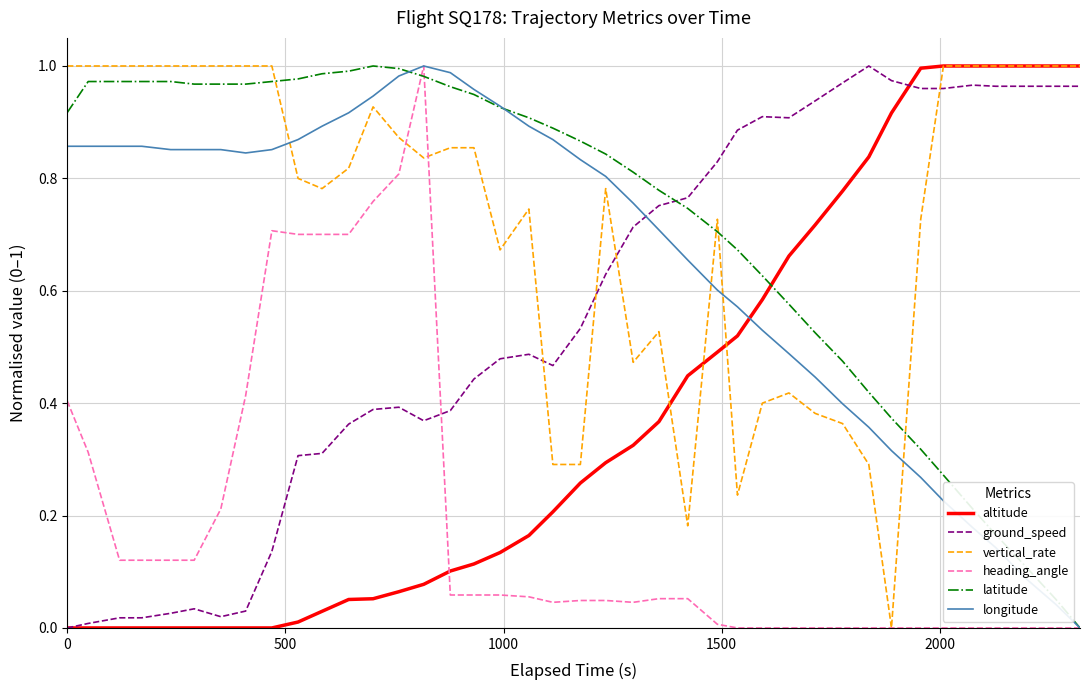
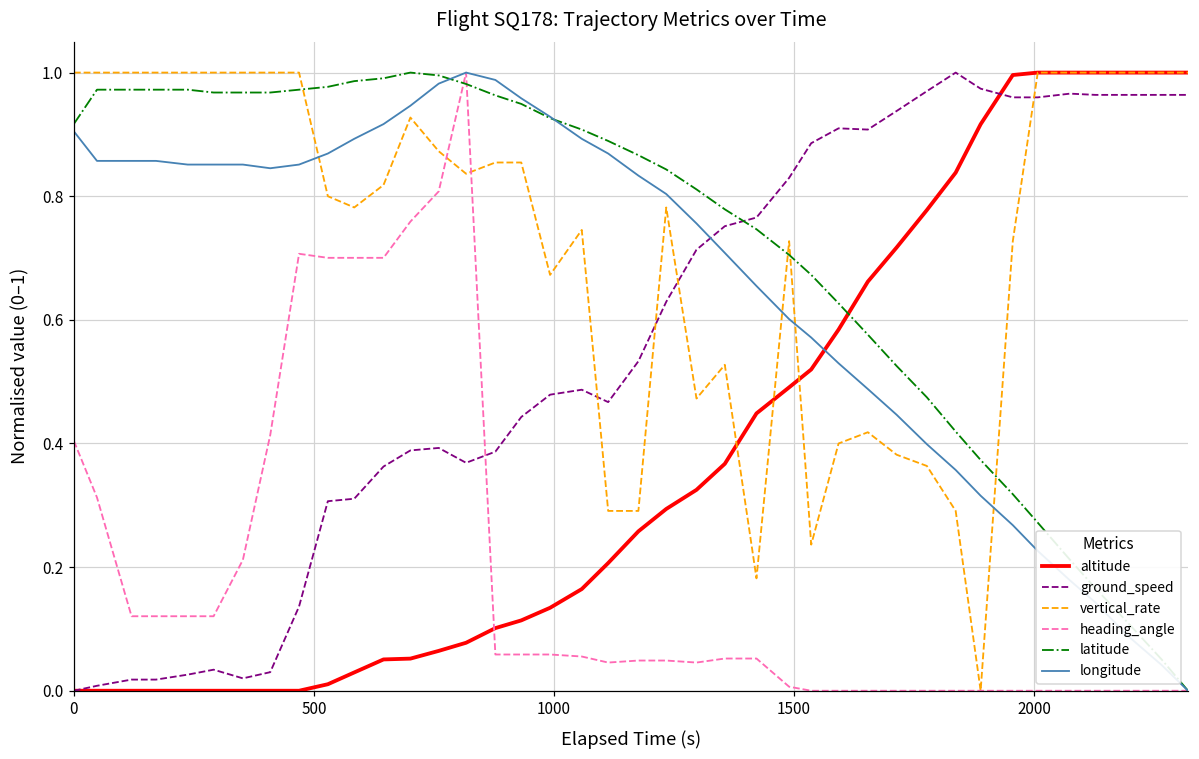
  {
    "vertical_rate": {
      "0": 1.00
    },
    "heading_angle": {
      "0": 0.40
    },
    "latitude": {
      "0": 0.92
    },
    "longitude": {
-     "0": 0.86
+     "0": 0.90
    }
  }
